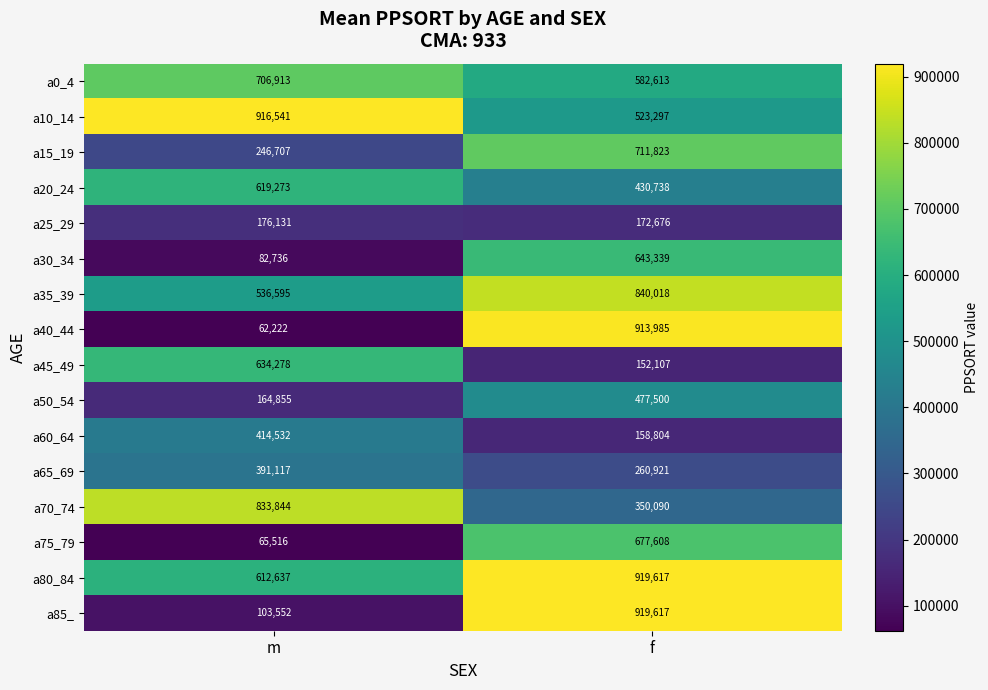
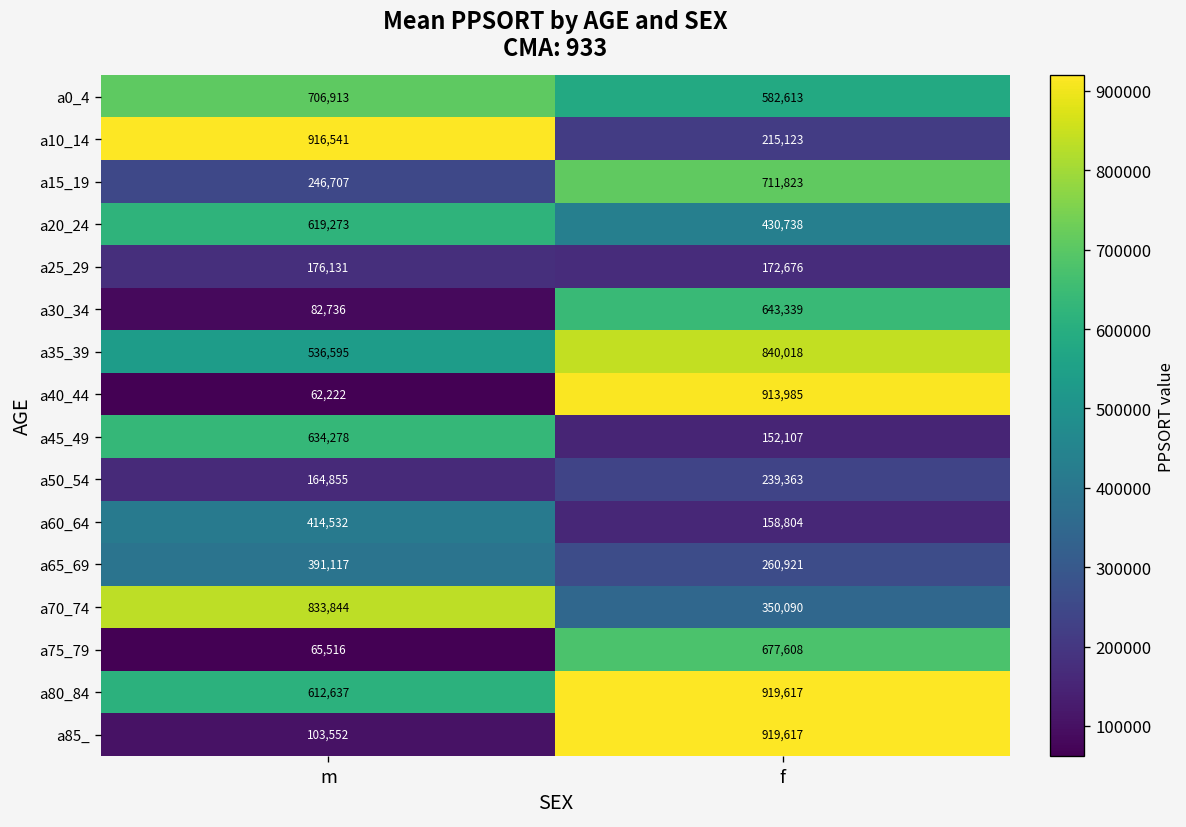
  {
    "a0_4": {
      "m": "706,913",
      "f": "582,613"
    },
    "a10_14": {
      "m": "916,541",
-     "f": "523,297"
+     "f": "215,123"
    },
    "a15_19": {
      "m": "246,707",
      "f": "711,823"
    },
    "a20_24": {
      "m": "619,273",
      "f": "430,738"
    },
    "a25_29": {
      "m": "176,131",
      "f": "172,676"
    },
    "a30_34": {
      "m": "82,736",
      "f": "643,339"
    },
    "a35_39": {
      "m": "536,595",
      "f": "840,018"
    },
    "a40_44": {
      "m": "62,222",
      "f": "913,985"
    },
    "a45_49": {
      "m": "634,278",
      "f": "152,107"
    },
    "a50_54": {
      "m": "164,855",
-     "f": "477,500"
+     "f": "239,363"
    },
    "a60_64": {
      "m": "414,532",
      "f": "158,804"
    },
    "a65_69": {
      "m": "391,117",
      "f": "260,921"
    },
    "a70_74": {
      "m": "833,844",
      "f": "350,090"
    },
    "a75_79": {
      "m": "65,516",
      "f": "677,608"
    },
    "a80_84": {
      "m": "612,637",
      "f": "919,617"
    },
    "a85_": {
      "m": "103,552",
      "f": "919,617"
    }
  }
